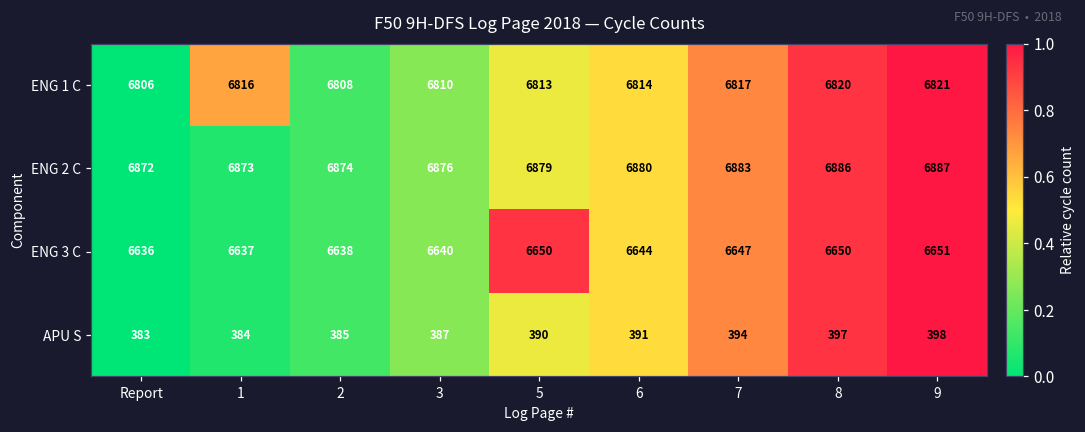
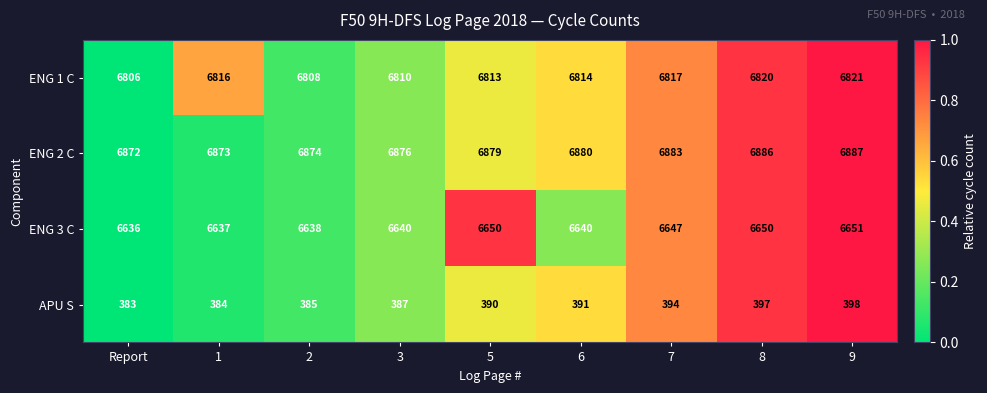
  {
    "ENG 1 C": {
      "Report": 6806,
      "1": 6816,
      "2": 6808,
      "3": 6810,
      "5": 6813,
      "6": 6814,
      "7": 6817,
      "8": 6820,
      "9": 6821
    },
    "ENG 2 C": {
      "Report": 6872,
      "1": 6873,
      "2": 6874,
      "3": 6876,
      "5": 6879,
      "6": 6880,
      "7": 6883,
      "8": 6886,
      "9": 6887
    },
    "ENG 3 C": {
      "Report": 6636,
      "1": 6637,
      "2": 6638,
      "3": 6640,
      "5": 6650,
-     "6": 6644,
+     "6": 6640,
      "7": 6647,
      "8": 6650,
      "9": 6651
    },
    "APU S": {
      "Report": 383,
      "1": 384,
      "2": 385,
      "3": 387,
      "5": 390,
      "6": 391,
      "7": 394,
      "8": 397,
      "9": 398
    }
  }
